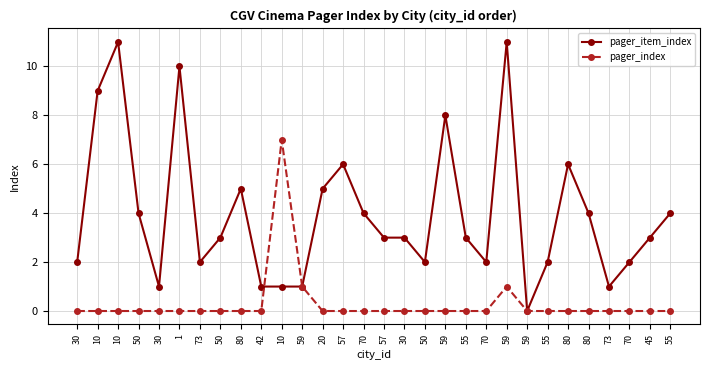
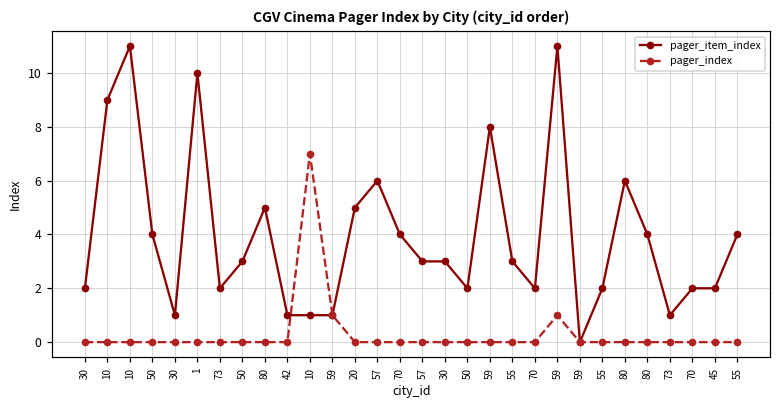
  {
    "pager_item_index": {
      "1": 10,
      "42": 1,
      "20": 5,
-     "45": 3
+     "45": 2
    },
    "pager_index": {
      "1": 0,
      "42": 0,
      "20": 0,
      "45": 0
    }
  }
